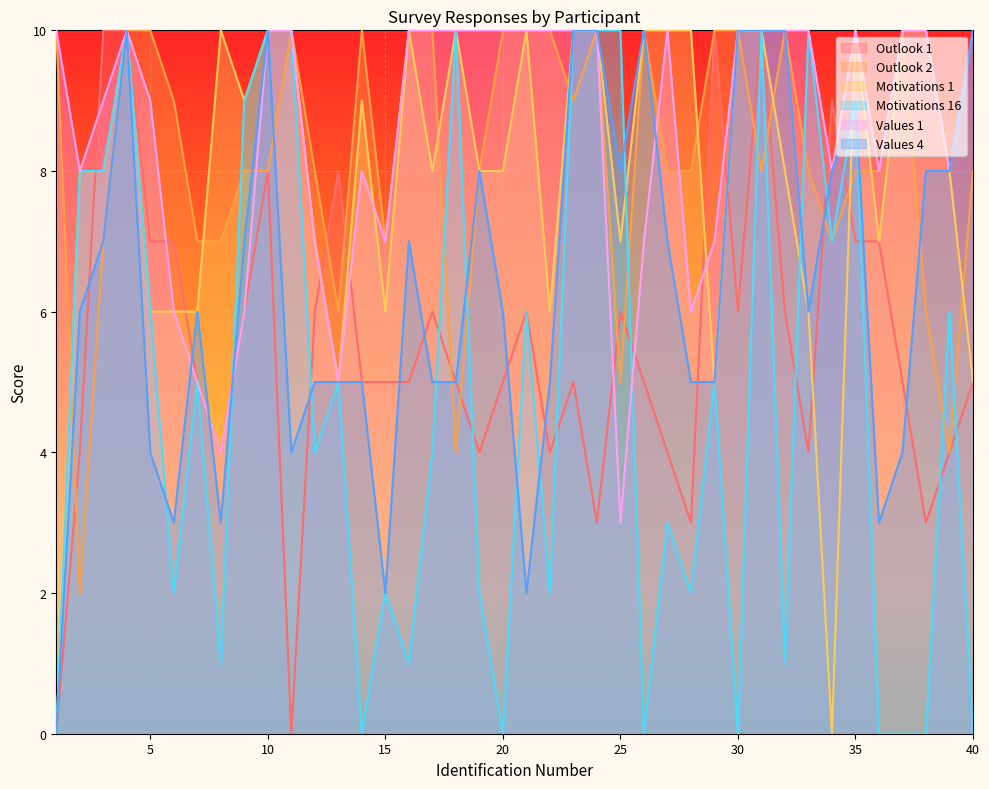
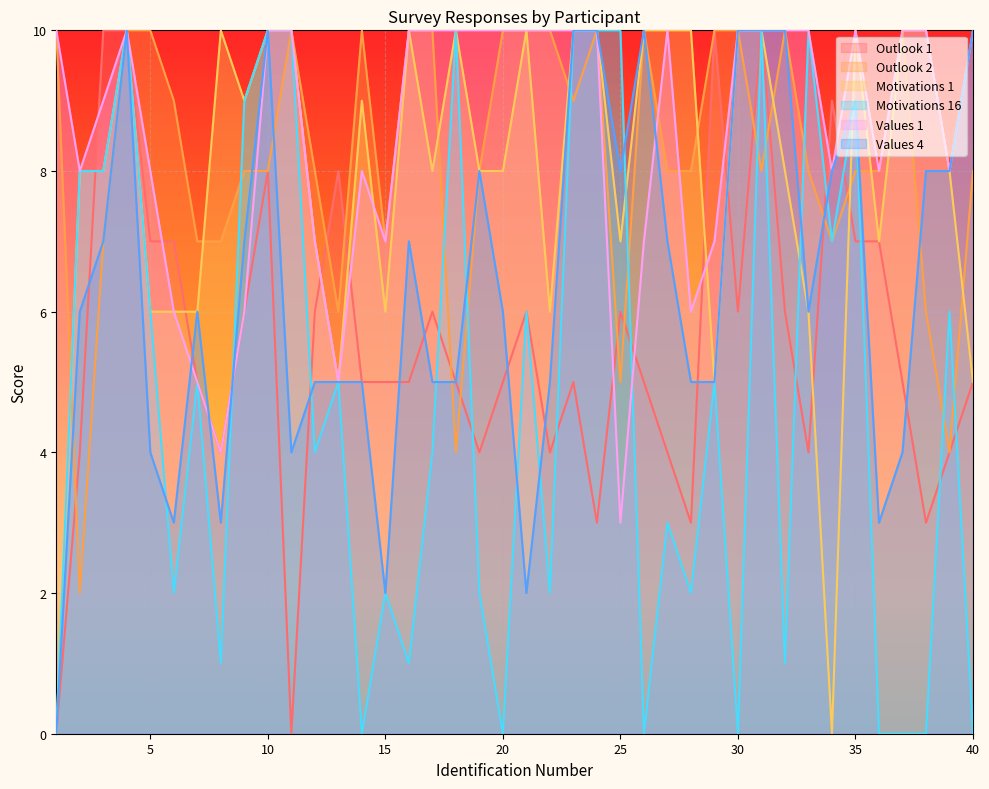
  {
    "Values 1": {
-     "5": 9,
+     "5": 8,
      "25": 3
    }
  }
